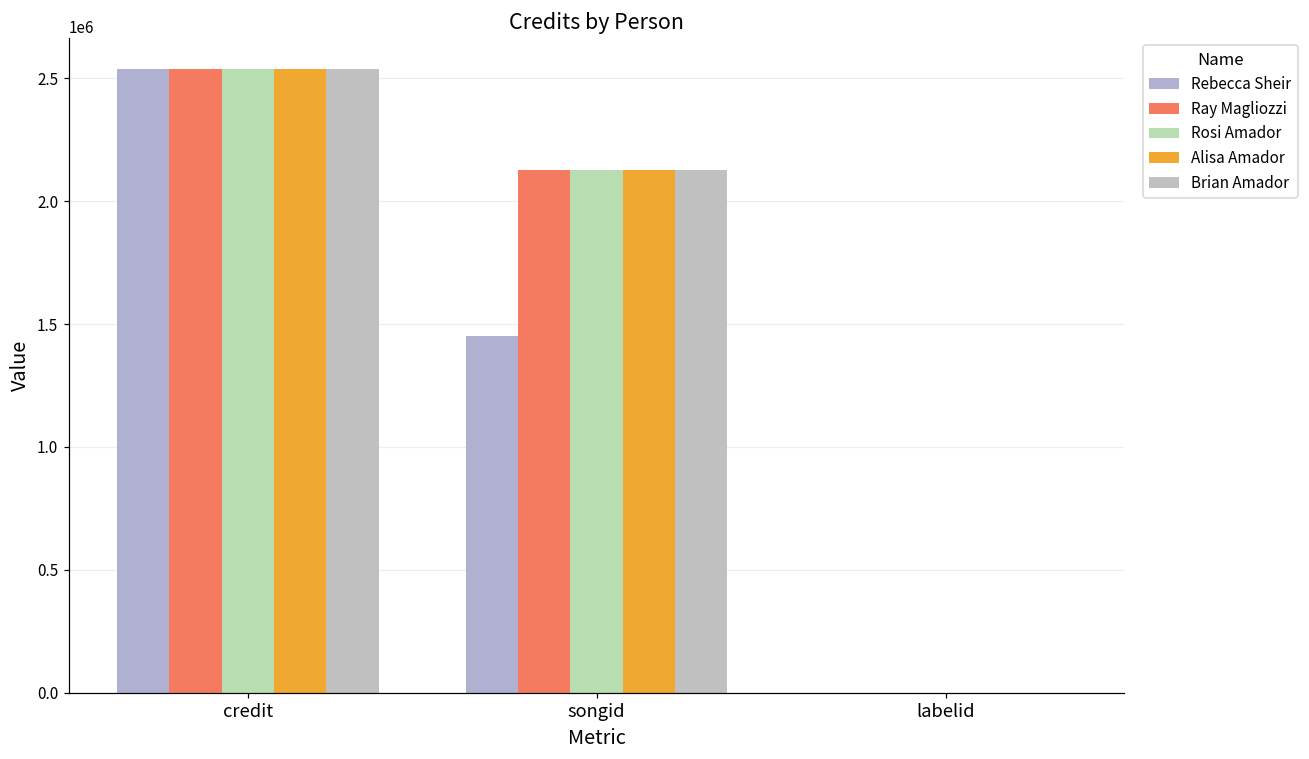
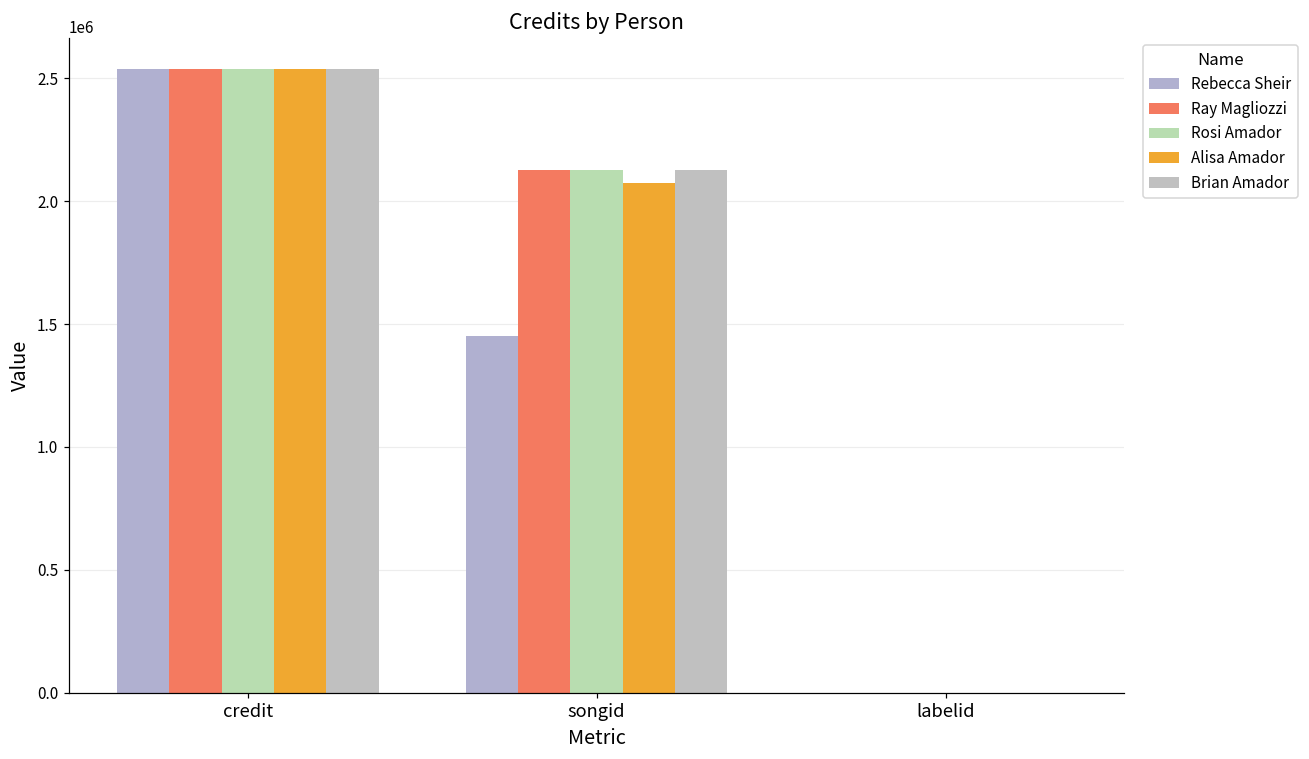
  {
    "Ray Magliozzi": {
      "credit": 2540000,
      "songid": 2130000
    },
    "Alisa Amador": {
      "credit": 2540000,
-     "songid": 2130000
+     "songid": 2070000
    }
  }
